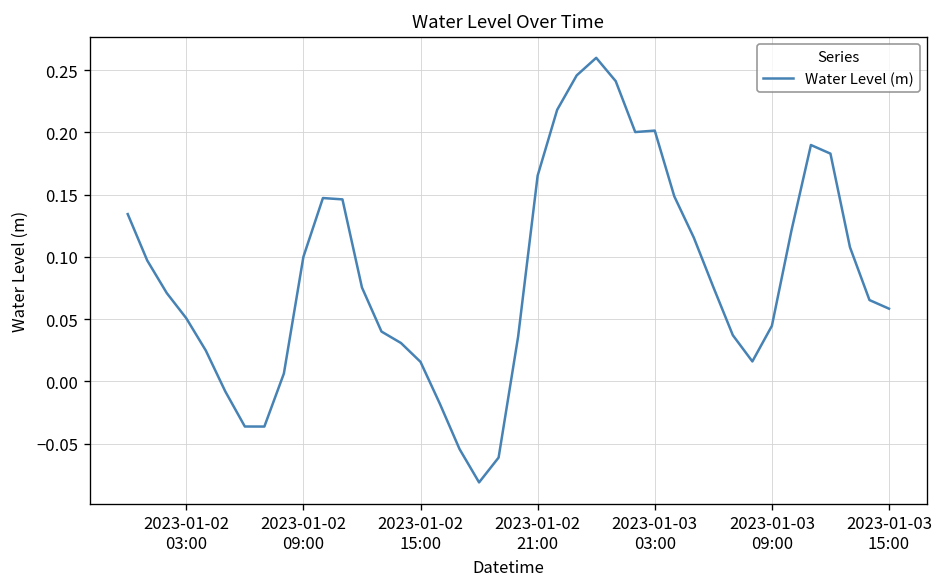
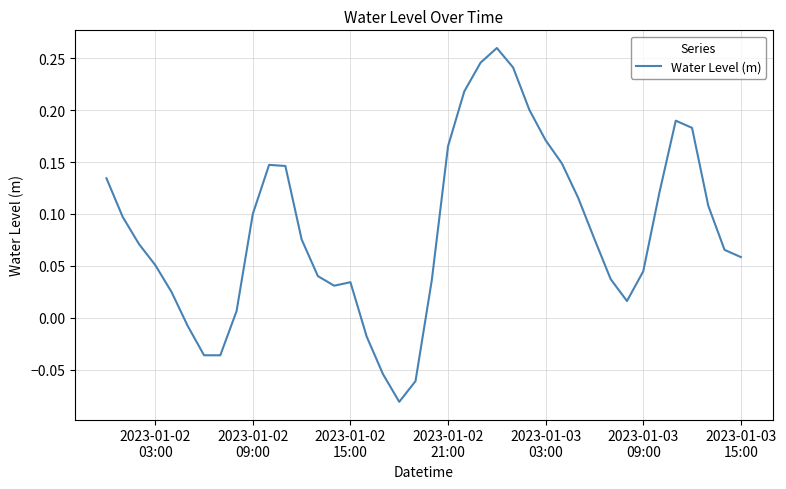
  {
    "2023-01-02 03:00": 0.051,
    "2023-01-02 09:00": 0.100,
-   "2023-01-02 15:00": 0.016,
+   "2023-01-02 15:00": 0.034,
    "2023-01-02 21:00": 0.165,
-   "2023-01-03 03:00": 0.201,
+   "2023-01-03 03:00": 0.171,
    "2023-01-03 09:00": 0.045,
    "2023-01-03 15:00": 0.058
  }
